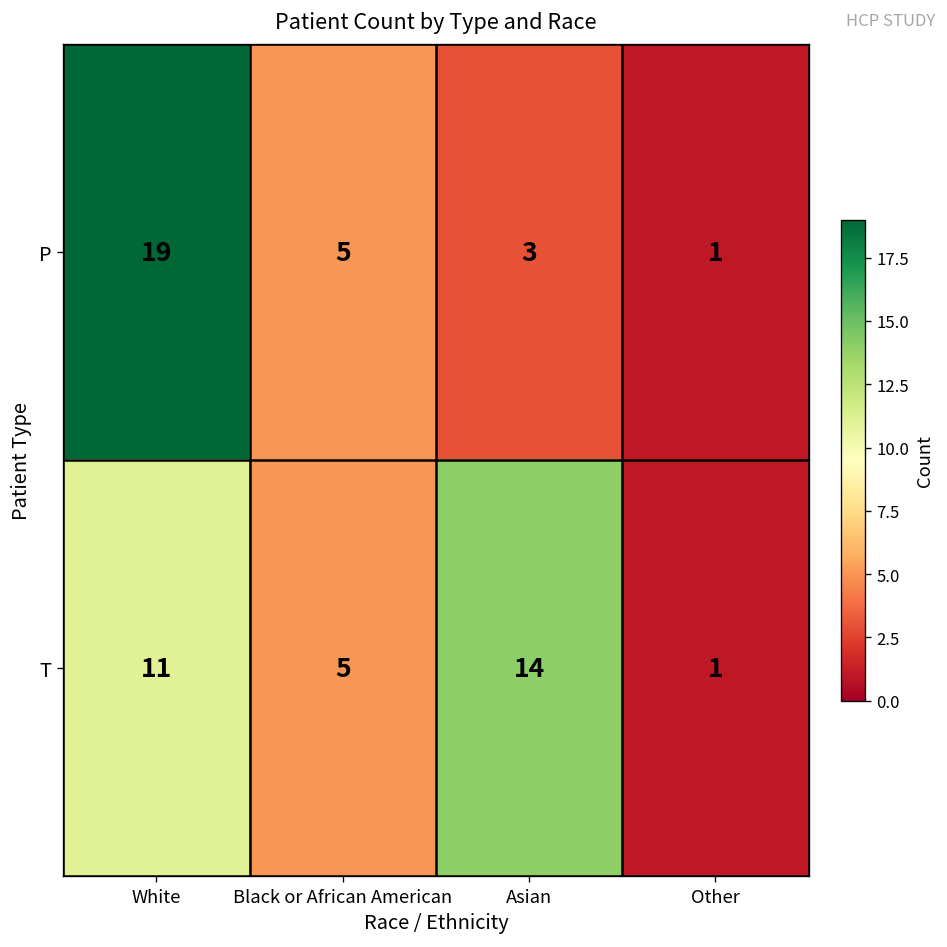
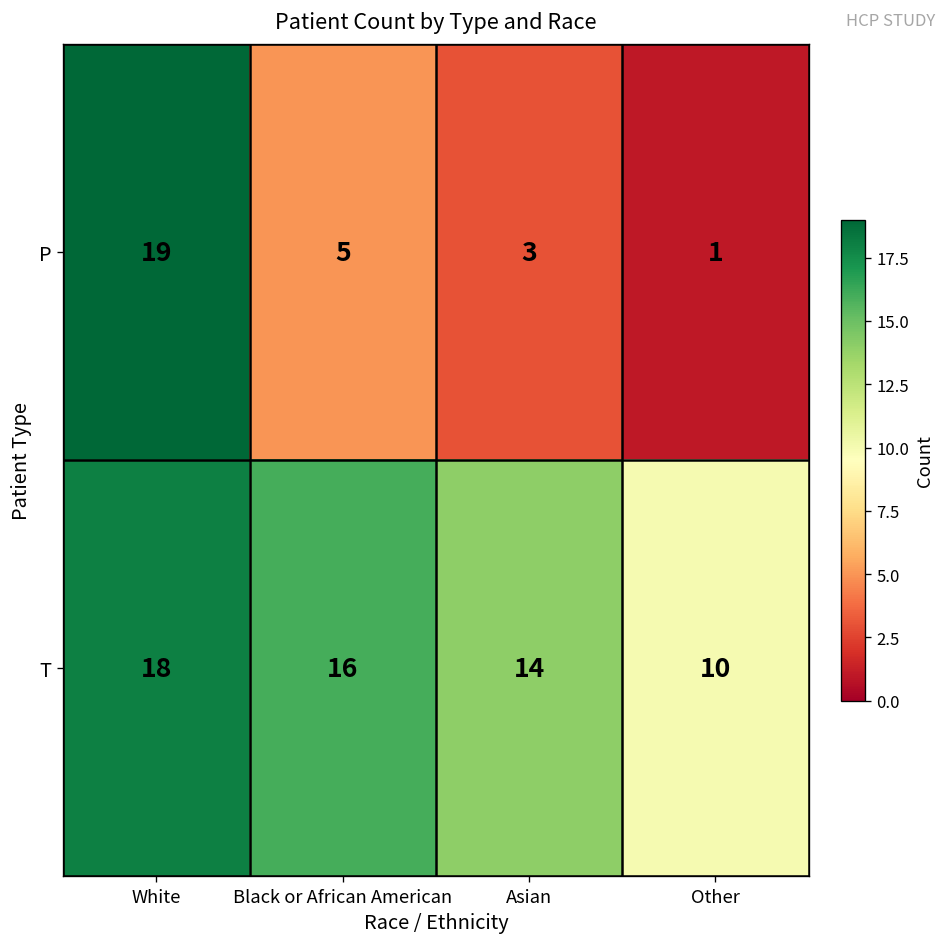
  {
    "P": {
      "White": 19,
      "Black or African American": 5,
      "Asian": 3,
      "Other": 1
    },
    "T": {
-     "White": 11,
-     "Black or African American": 5,
+     "White": 18,
+     "Black or African American": 16,
      "Asian": 14,
-     "Other": 1
+     "Other": 10
    }
  }
